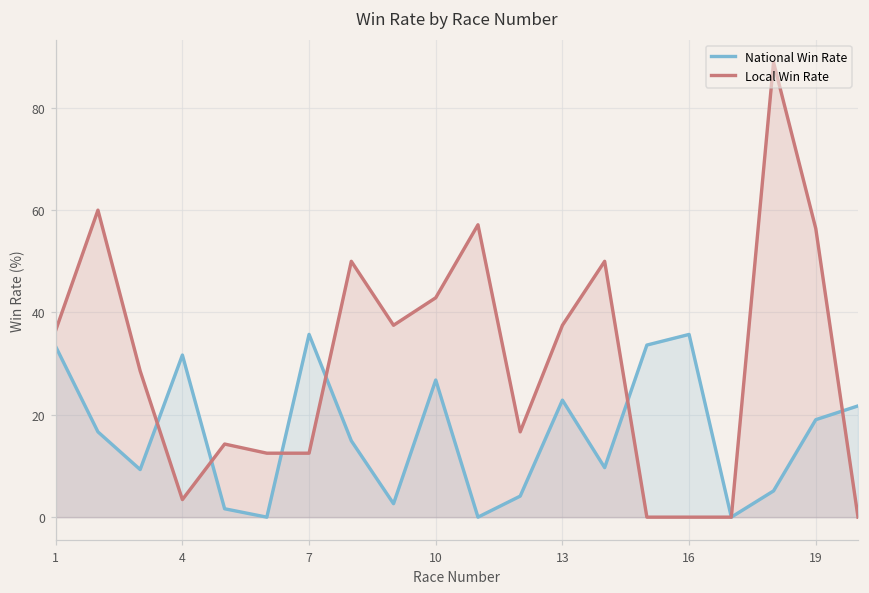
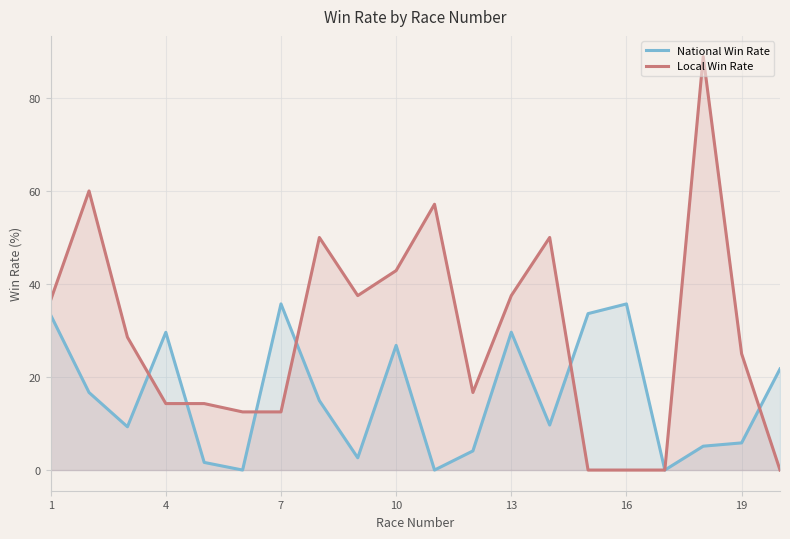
  {
    "National Win Rate": {
      "1": 33,
-     "4": 32,
+     "4": 30,
      "7": 36,
      "10": 27,
-     "13": 23,
+     "13": 30,
      "16": 36,
-     "19": 19
+     "19": 6
    },
    "Local Win Rate": {
      "1": 37,
-     "4": 3,
+     "4": 14,
      "7": 13,
      "10": 43,
      "13": 38,
      "16": 0,
-     "19": 56
+     "19": 25
    }
  }
